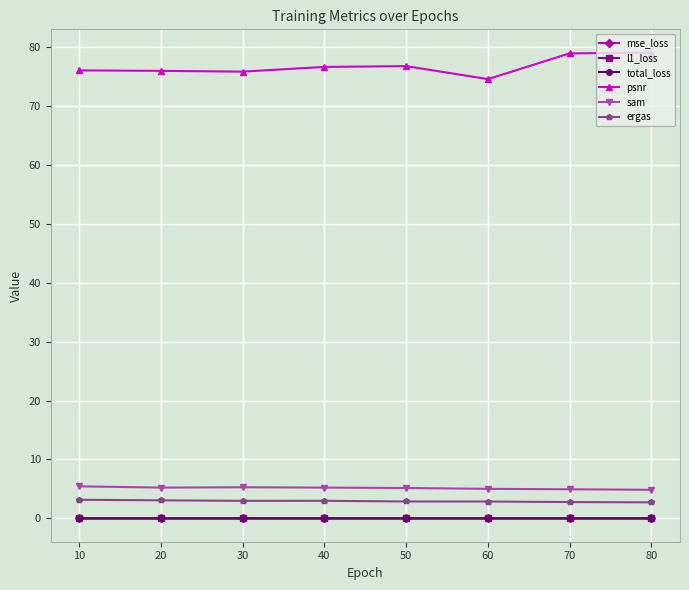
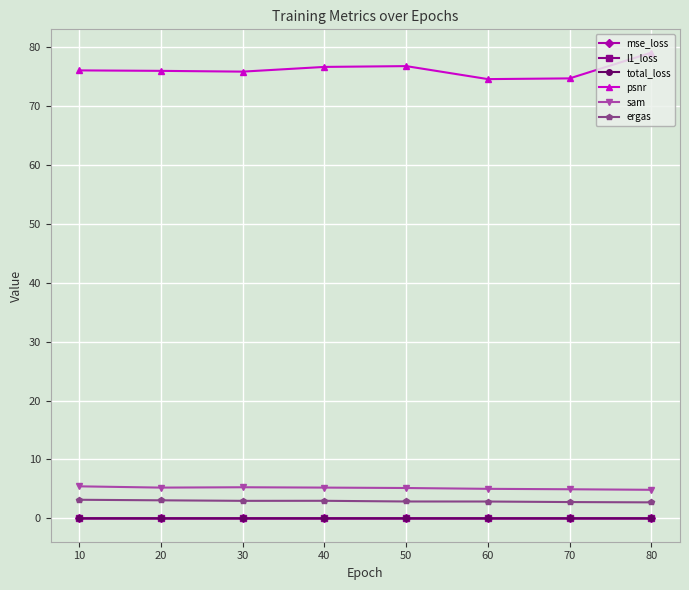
  {
    "total_loss": {
      "10": 0,
      "20": 0,
      "30": 0,
      "40": 0,
      "50": 0,
      "60": 0,
      "70": 0,
      "80": 0
    },
    "psnr": {
      "10": 76,
      "20": 76,
      "30": 76,
      "40": 77,
      "50": 77,
      "60": 75,
-     "70": 79
+     "70": 75
    }
  }
